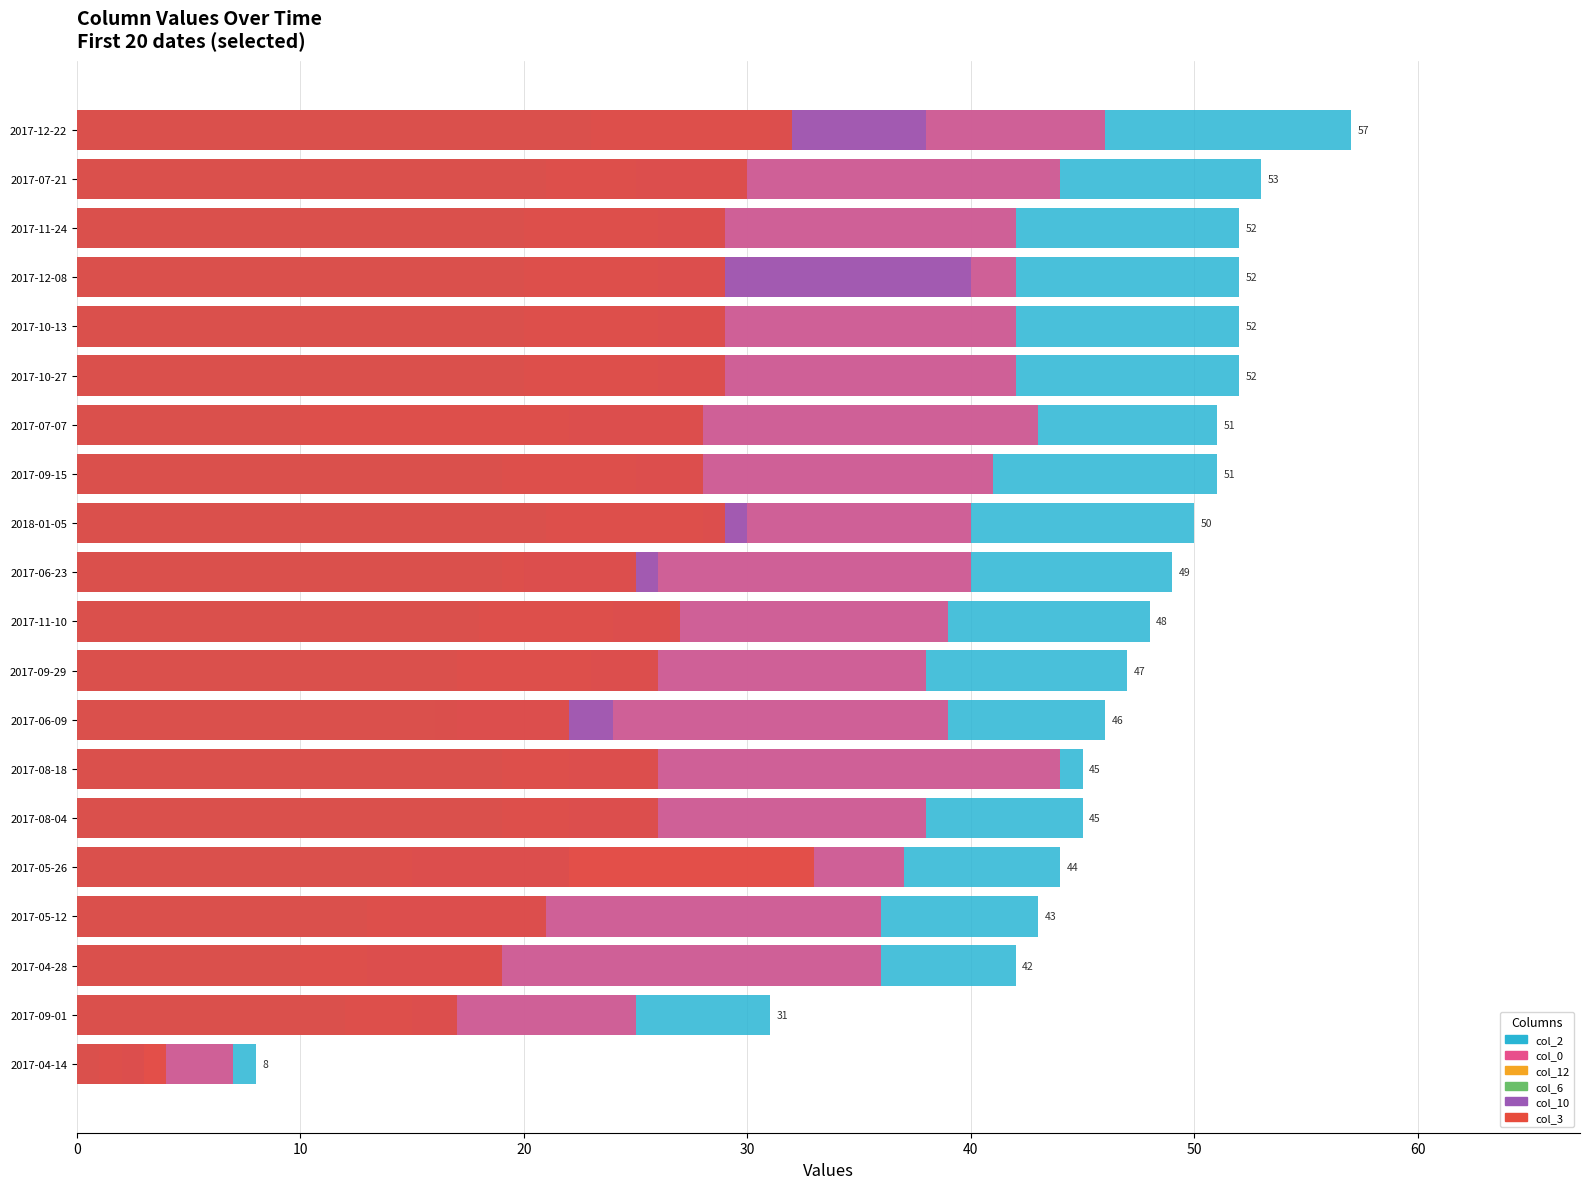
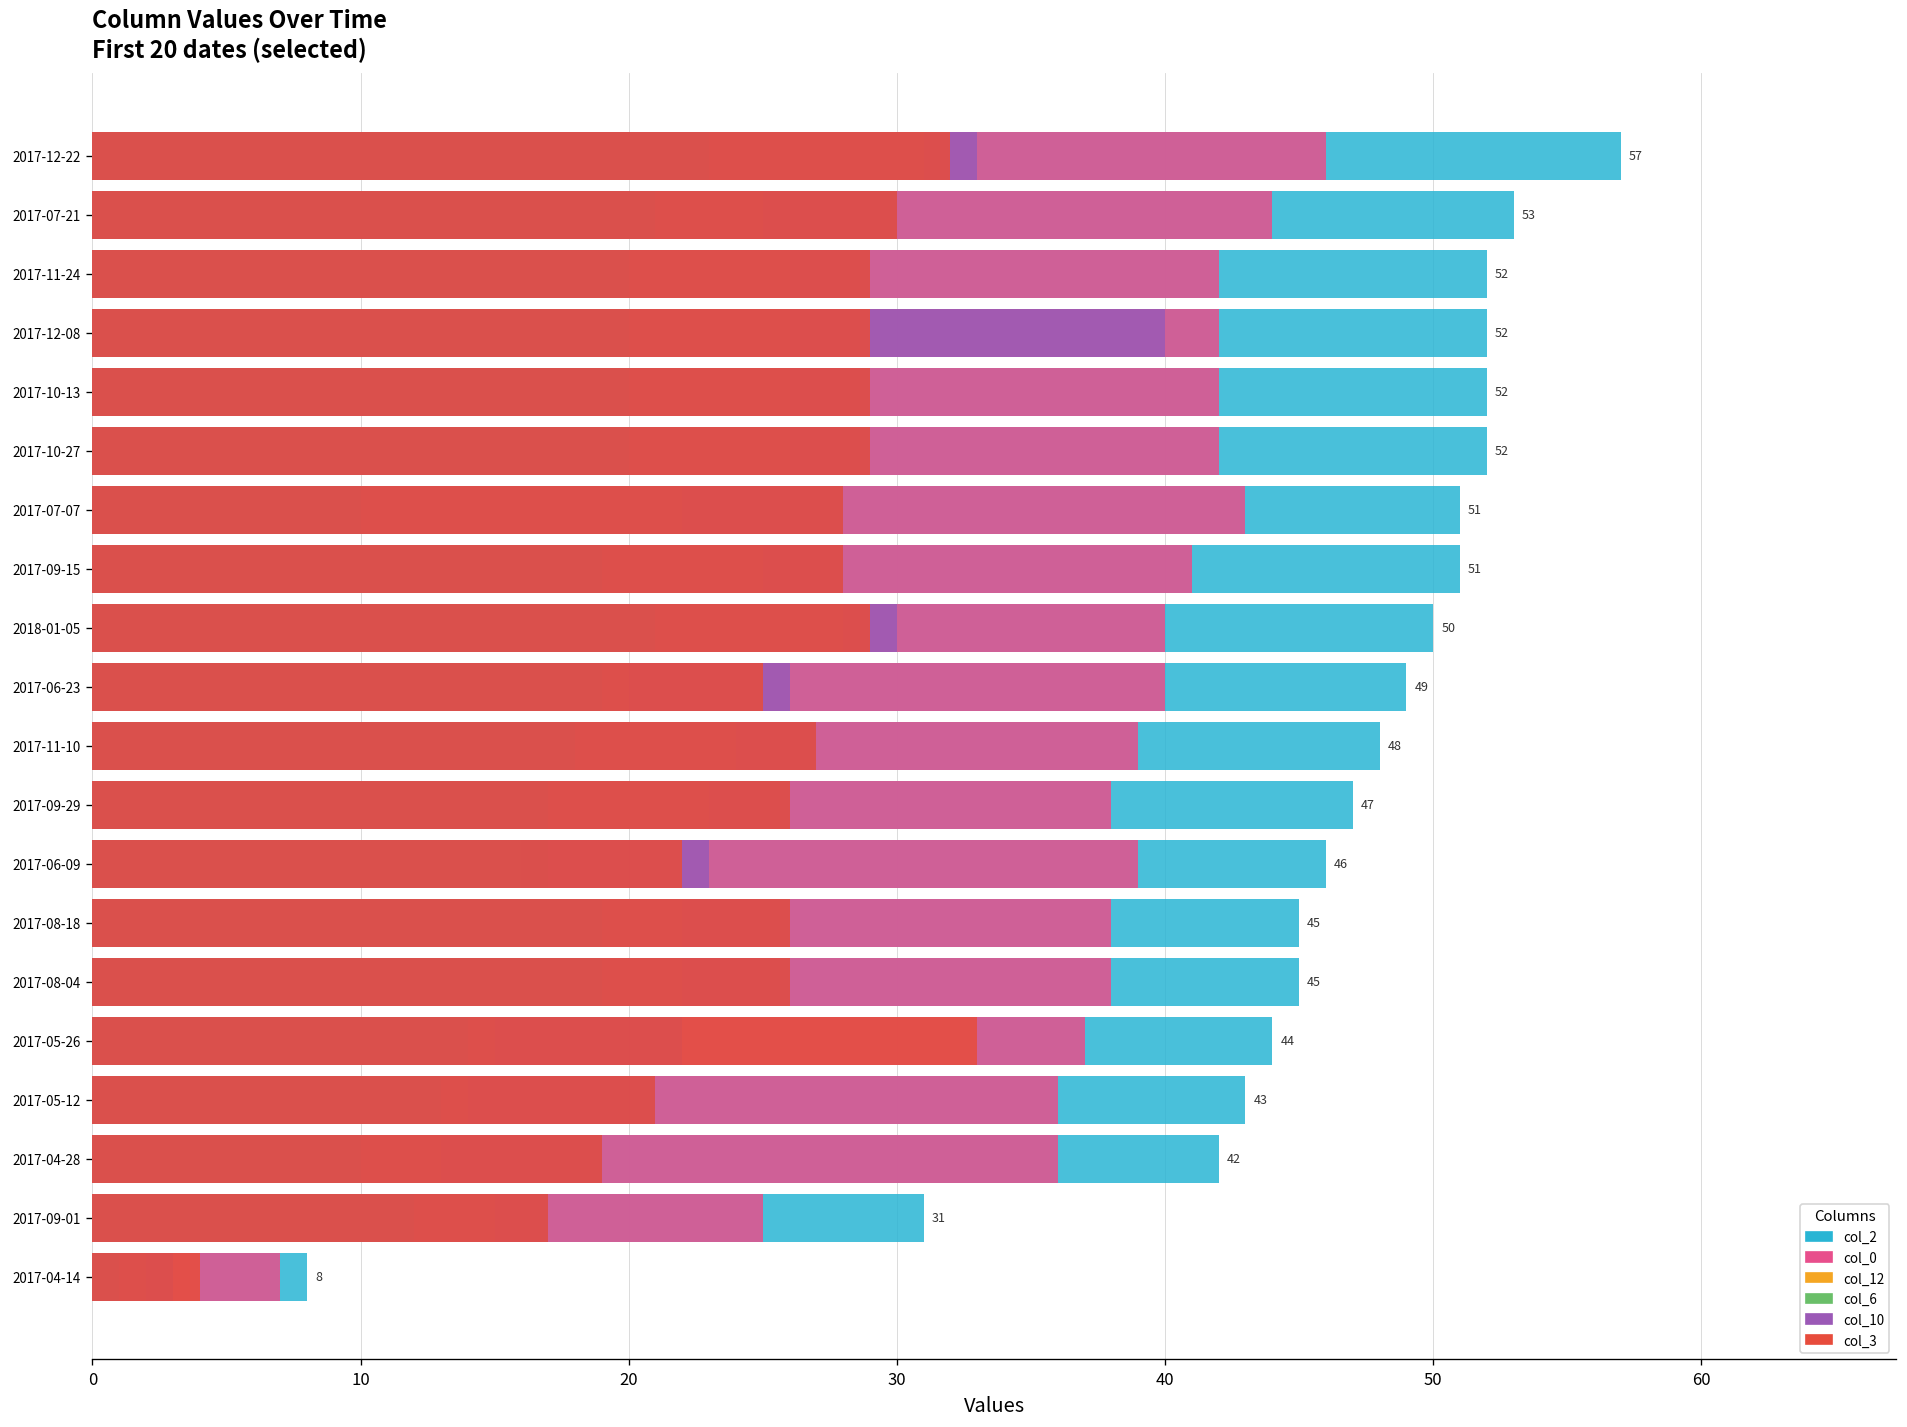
  {
    "col_2": {
      "2017-12-22": 57,
      "2017-07-21": 53,
      "2017-11-24": 52,
      "2017-12-08": 52,
      "2017-10-13": 52,
      "2017-10-27": 52,
      "2017-07-07": 51,
      "2017-09-15": 51,
      "2018-01-05": 50,
      "2017-06-23": 49,
      "2017-11-10": 48,
      "2017-09-29": 47,
      "2017-06-09": 46,
      "2017-08-18": 45,
      "2017-08-04": 45,
      "2017-05-26": 44,
      "2017-05-12": 43,
      "2017-04-28": 42,
      "2017-09-01": 31,
      "2017-04-14": 8
    },
    "col_0": {
-     "2017-08-18": 44
+     "2017-08-18": 38
    },
    "col_10": {
-     "2017-12-22": 38,
-     "2017-06-09": 24
+     "2017-12-22": 33,
+     "2017-06-09": 23
    }
  }
